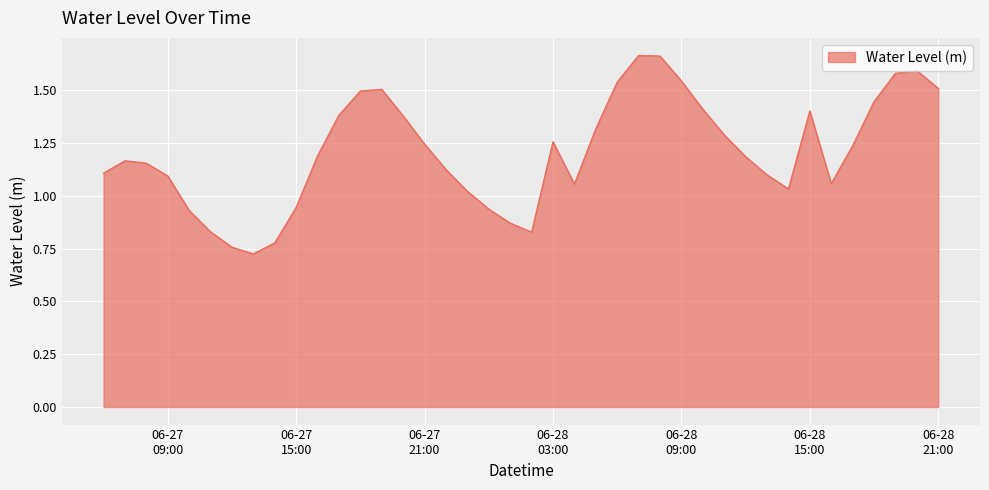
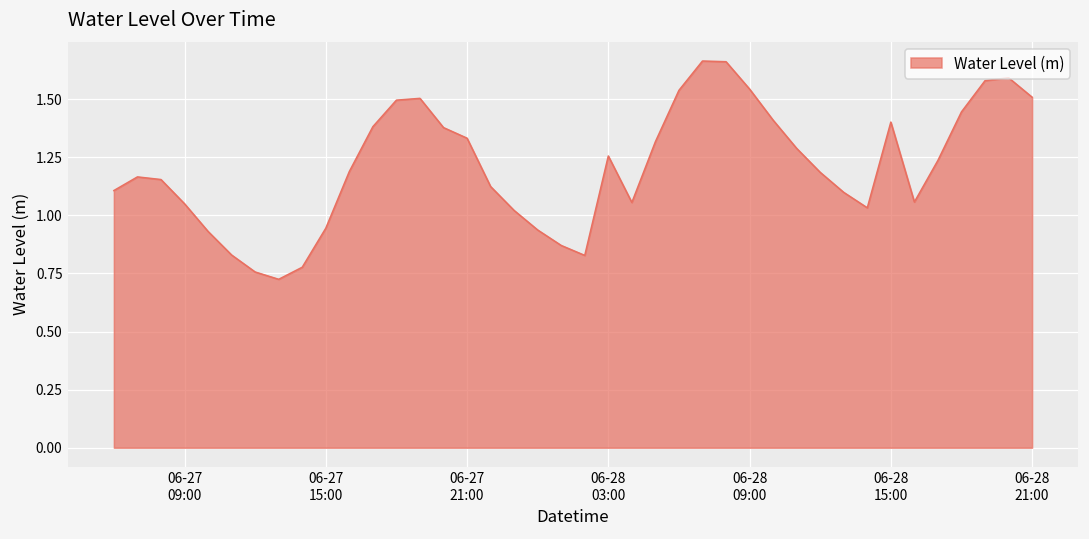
  {
-   "06-27 09:00": 1.09,
+   "06-27 09:00": 1.05,
    "06-27 15:00": 0.94,
-   "06-27 21:00": 1.24,
+   "06-27 21:00": 1.33,
    "06-28 03:00": 1.26,
    "06-28 09:00": 1.54,
    "06-28 15:00": 1.40,
    "06-28 21:00": 1.51
  }
